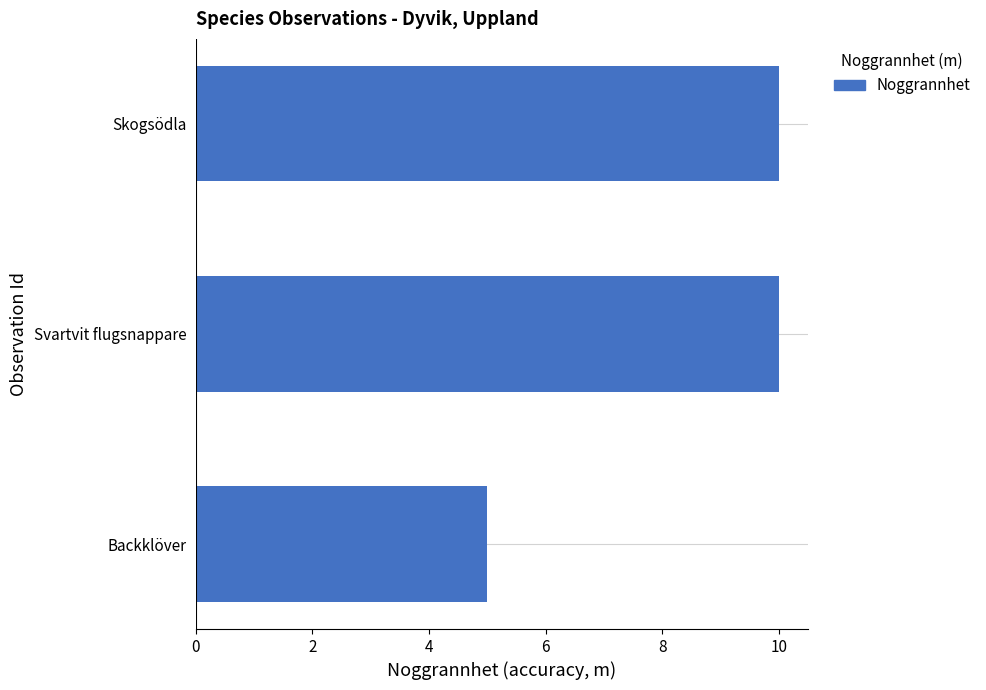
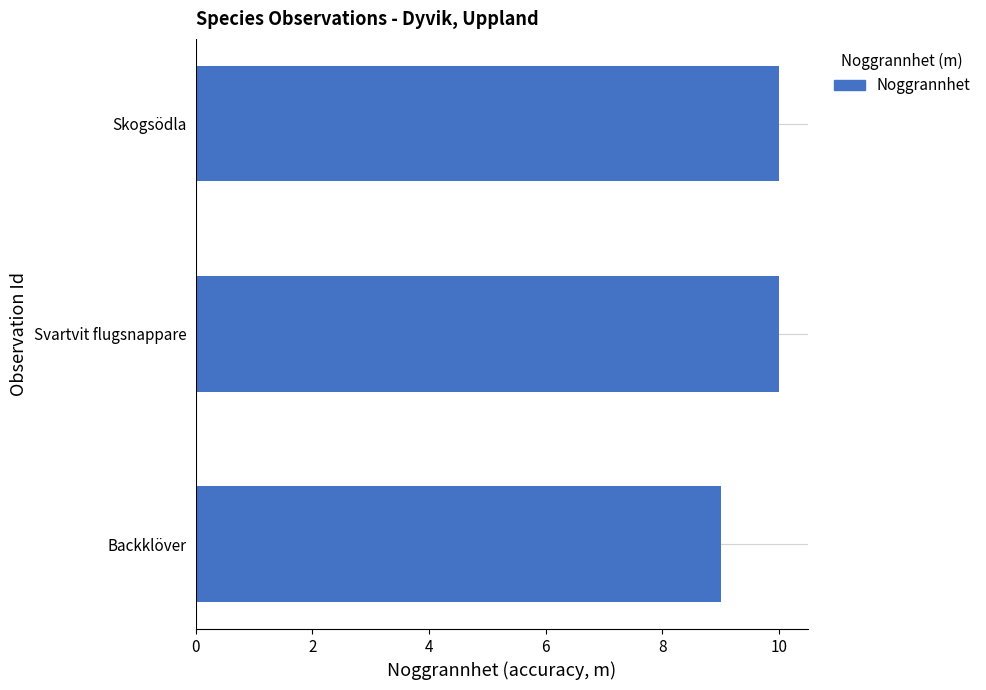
  {
    "Skogsödla": 10,
    "Svartvit flugsnappare": 10,
-   "Backklöver": 5
+   "Backklöver": 9
  }
